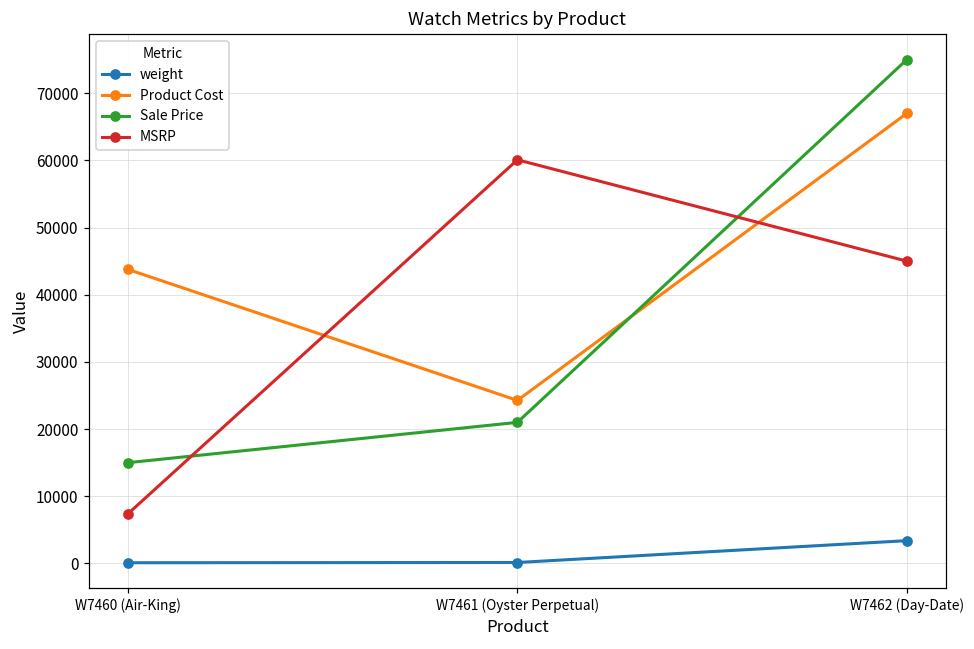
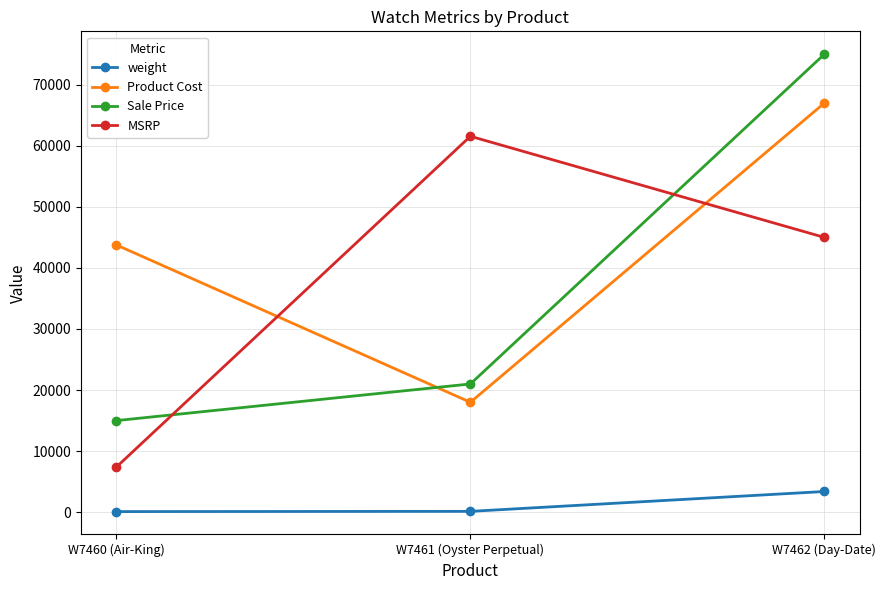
  {
    "weight": {
      "W7460 (Air-King)": 0,
      "W7461 (Oyster Perpetual)": 0,
      "W7462 (Day-Date)": 3000
    },
    "Product Cost": {
      "W7460 (Air-King)": 44000,
-     "W7461 (Oyster Perpetual)": 24000,
+     "W7461 (Oyster Perpetual)": 18000,
      "W7462 (Day-Date)": 67000
    },
    "Sale Price": {
      "W7460 (Air-King)": 15000,
      "W7461 (Oyster Perpetual)": 21000,
      "W7462 (Day-Date)": 75000
    },
    "MSRP": {
      "W7460 (Air-King)": 7000,
-     "W7461 (Oyster Perpetual)": 60000,
+     "W7461 (Oyster Perpetual)": 62000,
      "W7462 (Day-Date)": 45000
    }
  }
